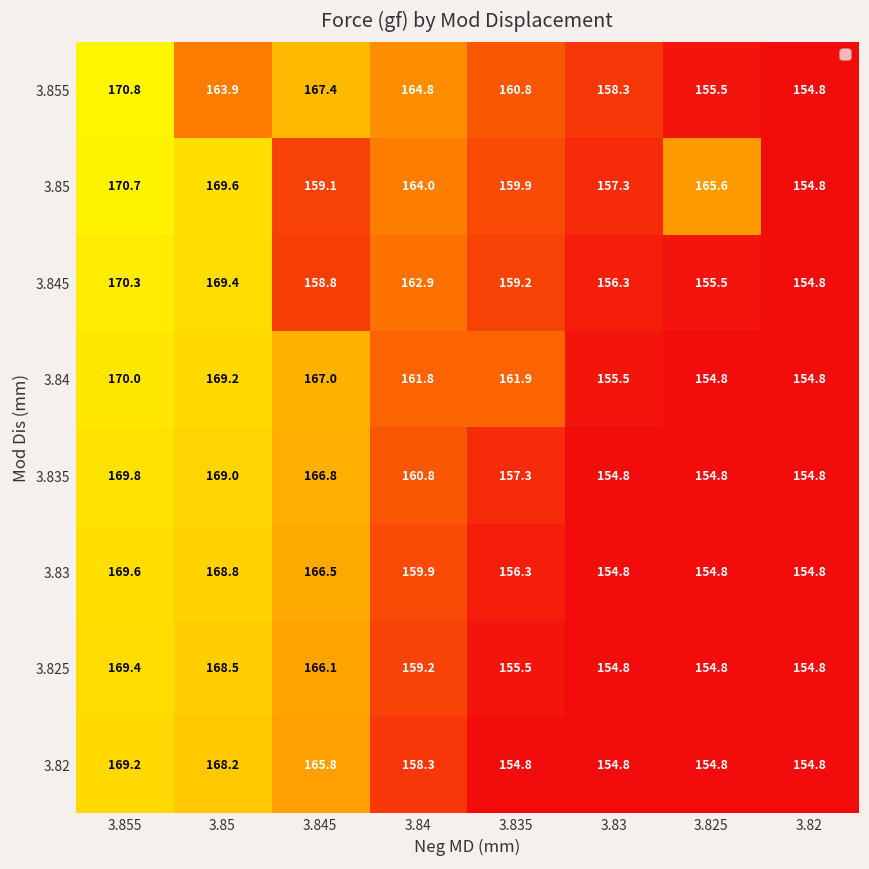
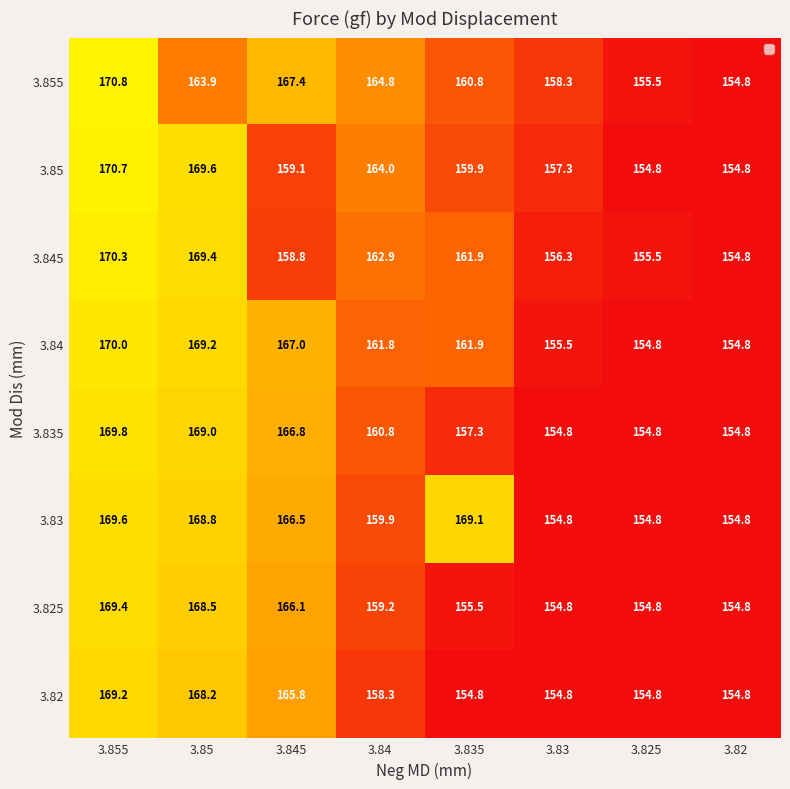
  {
    "3.855": {
      "3.855": 170.8,
      "3.85": 163.9,
      "3.845": 167.4,
      "3.84": 164.8,
      "3.835": 160.8,
      "3.83": 158.3,
      "3.825": 155.5,
      "3.82": 154.8
    },
    "3.85": {
      "3.855": 170.7,
      "3.85": 169.6,
      "3.845": 159.1,
      "3.84": 164.0,
      "3.835": 159.9,
      "3.83": 157.3,
-     "3.825": 165.6,
+     "3.825": 154.8,
      "3.82": 154.8
    },
    "3.845": {
      "3.855": 170.3,
      "3.85": 169.4,
      "3.845": 158.8,
      "3.84": 162.9,
-     "3.835": 159.2,
+     "3.835": 161.9,
      "3.83": 156.3,
      "3.825": 155.5,
      "3.82": 154.8
    },
    "3.84": {
      "3.855": 170.0,
      "3.85": 169.2,
      "3.845": 167.0,
      "3.84": 161.8,
      "3.835": 161.9,
      "3.83": 155.5,
      "3.825": 154.8,
      "3.82": 154.8
    },
    "3.835": {
      "3.855": 169.8,
      "3.85": 169.0,
      "3.845": 166.8,
      "3.84": 160.8,
      "3.835": 157.3,
      "3.83": 154.8,
      "3.825": 154.8,
      "3.82": 154.8
    },
    "3.83": {
      "3.855": 169.6,
      "3.85": 168.8,
      "3.845": 166.5,
      "3.84": 159.9,
-     "3.835": 156.3,
+     "3.835": 169.1,
      "3.83": 154.8,
      "3.825": 154.8,
      "3.82": 154.8
    },
    "3.825": {
      "3.855": 169.4,
      "3.85": 168.5,
      "3.845": 166.1,
      "3.84": 159.2,
      "3.835": 155.5,
      "3.83": 154.8,
      "3.825": 154.8,
      "3.82": 154.8
    },
    "3.82": {
      "3.855": 169.2,
      "3.85": 168.2,
      "3.845": 165.8,
      "3.84": 158.3,
      "3.835": 154.8,
      "3.83": 154.8,
      "3.825": 154.8,
      "3.82": 154.8
    }
  }
